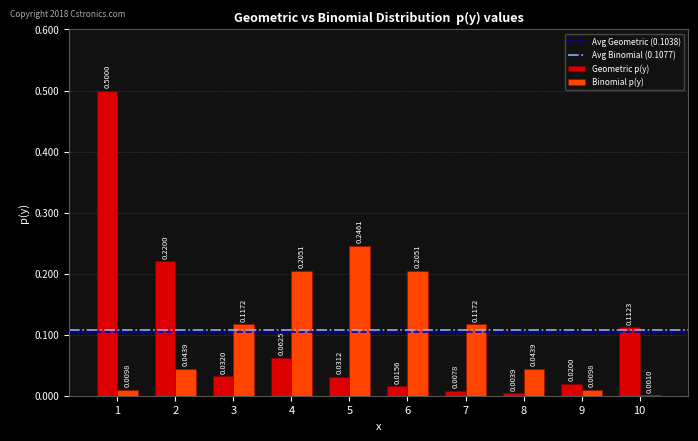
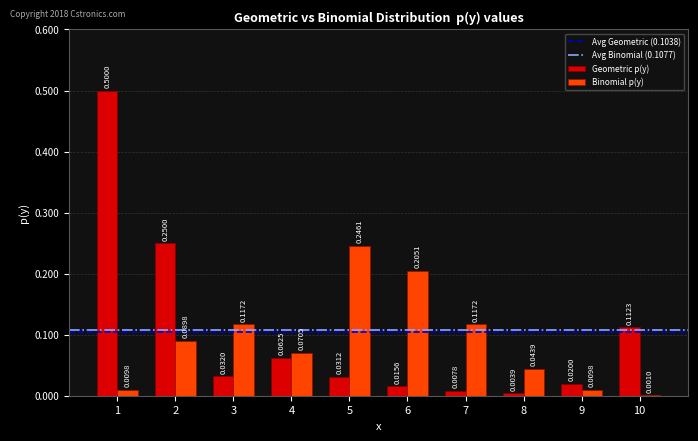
  {
    "Geometric p(y)": {
      "1": 0.5000,
-     "2": 0.2200,
+     "2": 0.2500,
      "3": 0.0320,
      "4": 0.0625,
      "5": 0.0312,
      "6": 0.0156,
      "7": 0.0078,
      "8": 0.0039,
      "9": 0.0200,
      "10": 0.1123
    },
    "Binomial p(y)": {
      "1": 0.0098,
-     "2": 0.0439,
+     "2": 0.0898,
      "3": 0.1172,
-     "4": 0.2051,
+     "4": 0.0705,
      "5": 0.2461,
      "6": 0.2051,
      "7": 0.1172,
      "8": 0.0439,
      "9": 0.0098,
      "10": 0.0010
    }
  }
